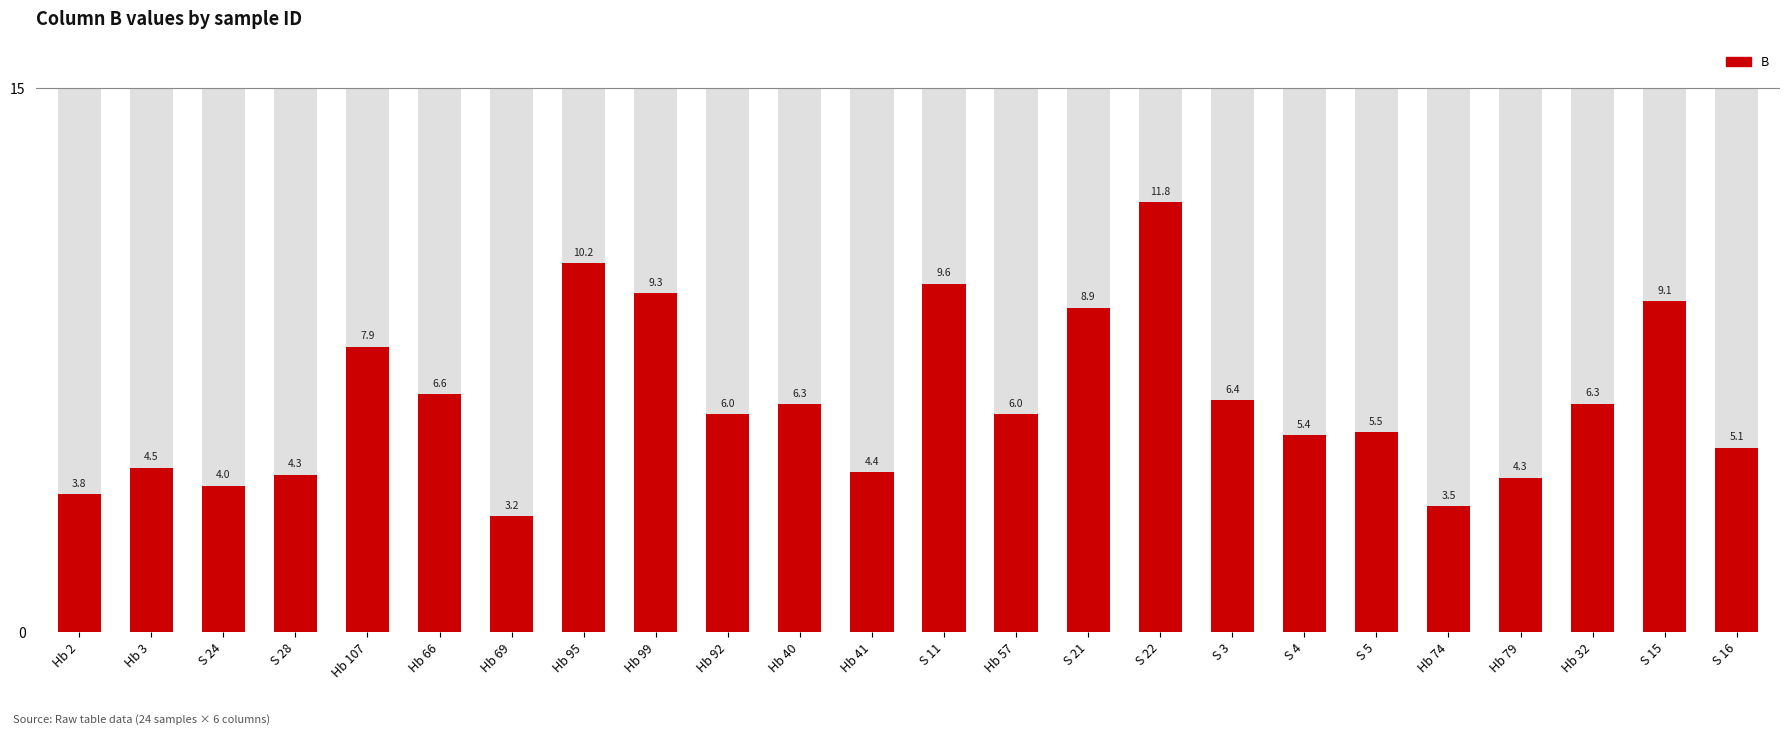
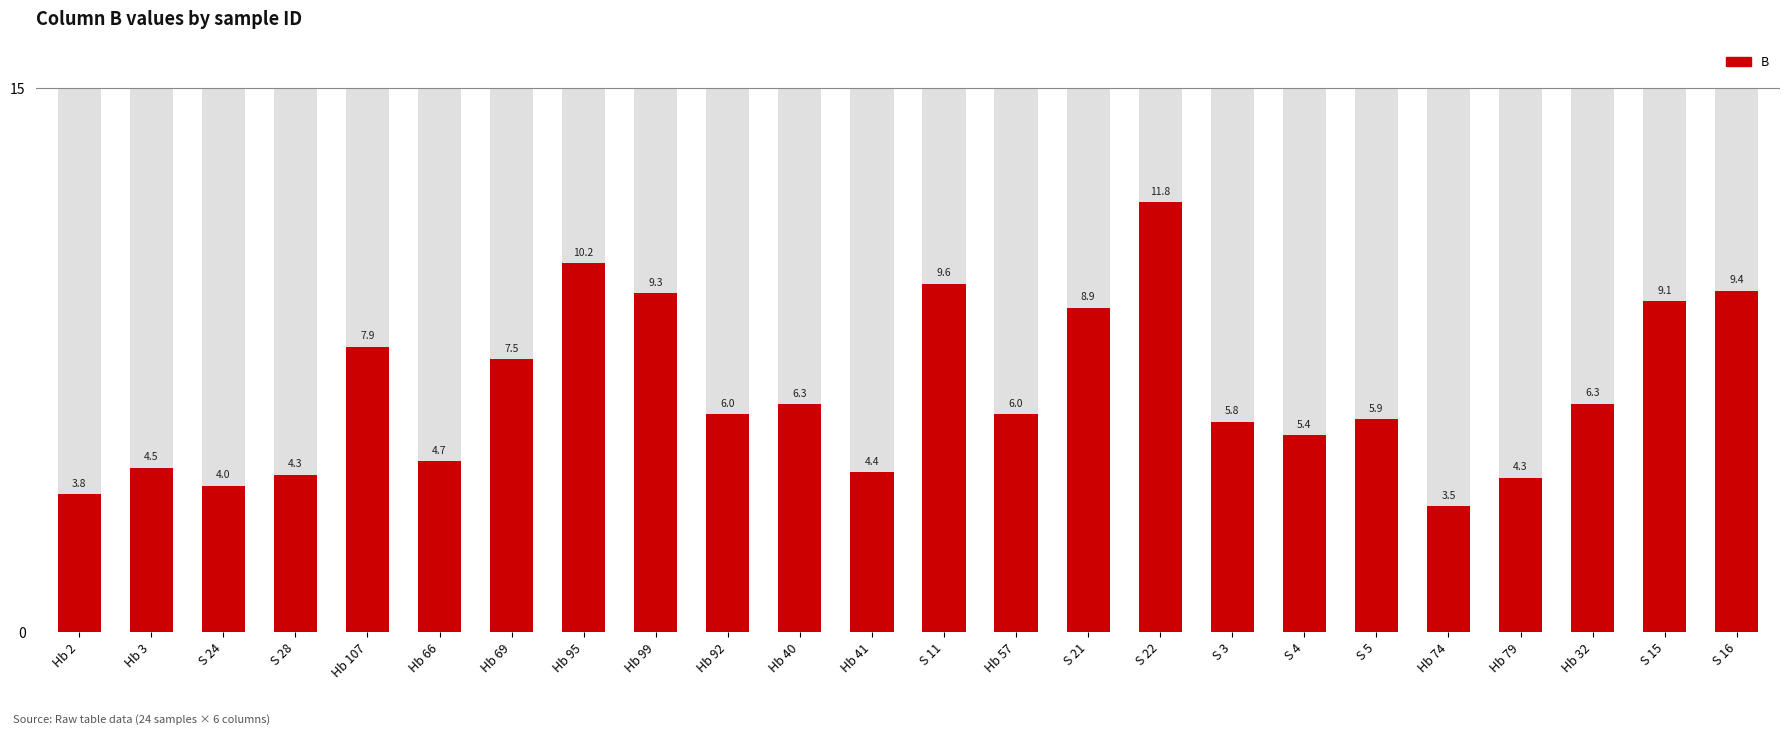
  {
    "B": {
-     "Hb 66": 6.6,
-     "Hb 69": 3.2,
-     "S 3": 6.4,
-     "S 5": 5.5,
-     "S 16": 5.1
+     "Hb 66": 4.7,
+     "Hb 69": 7.5,
+     "S 3": 5.8,
+     "S 5": 5.9,
+     "S 16": 9.4
    }
  }
